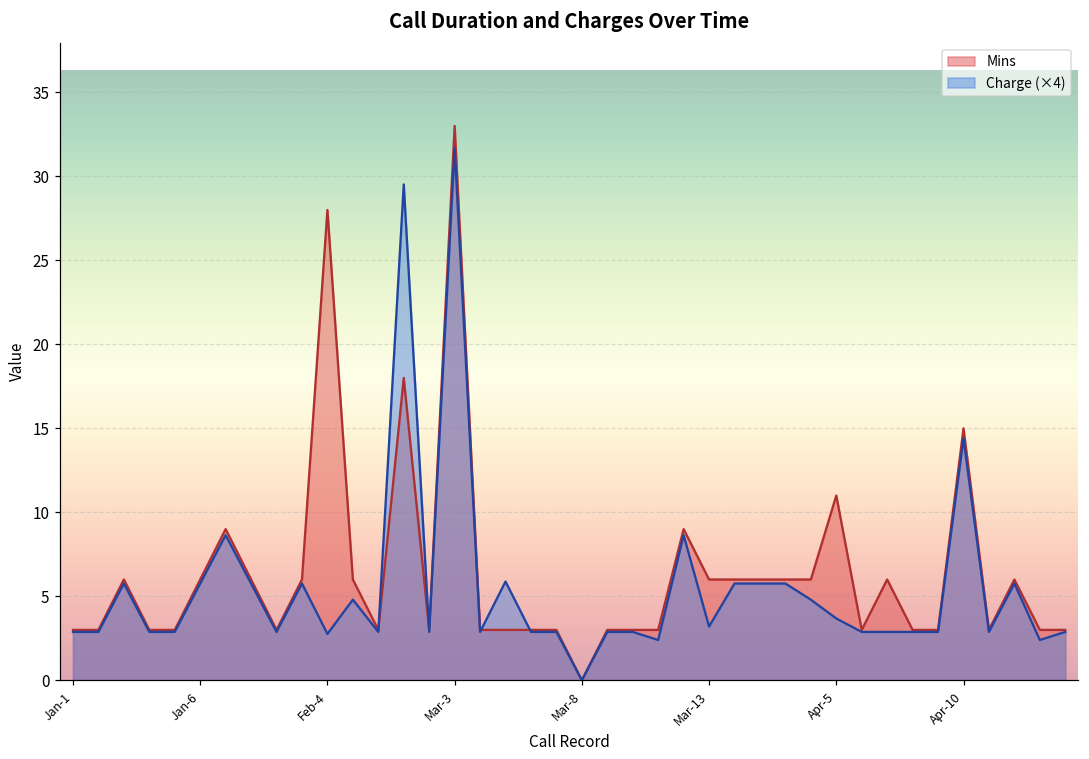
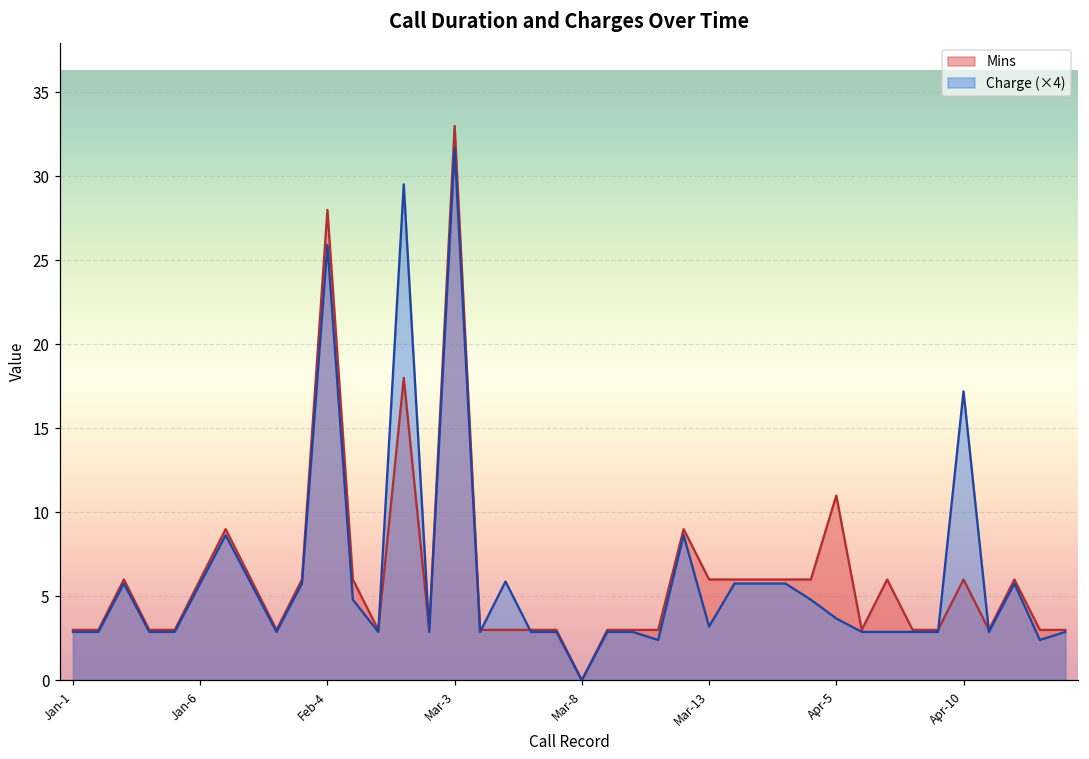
  {
    "Mins": {
      "Jan-6": 6,
      "Feb-4": 28,
      "Mar-3": 33,
      "Mar-13": 6,
      "Apr-5": 11,
-     "Apr-10": 15
+     "Apr-10": 6
    },
    "Charge (×4)": {
      "Jan-6": 5.8,
-     "Feb-4": 2.8,
+     "Feb-4": 25.9,
      "Mar-3": 31.7,
      "Mar-13": 3.2,
      "Apr-5": 3.7,
-     "Apr-10": 14.4
+     "Apr-10": 17.2
    }
  }
